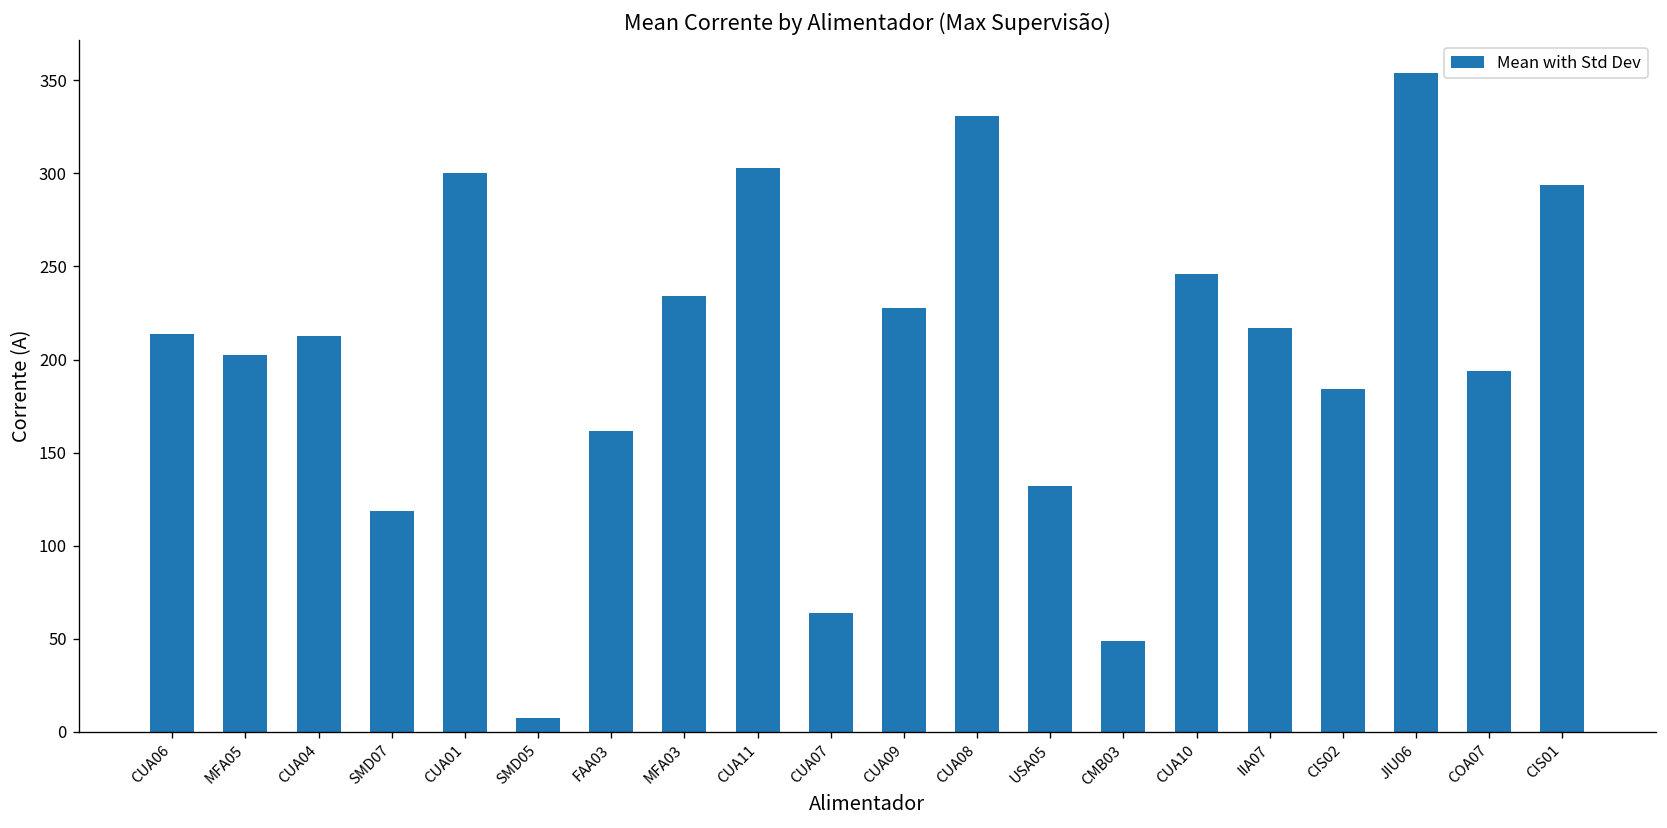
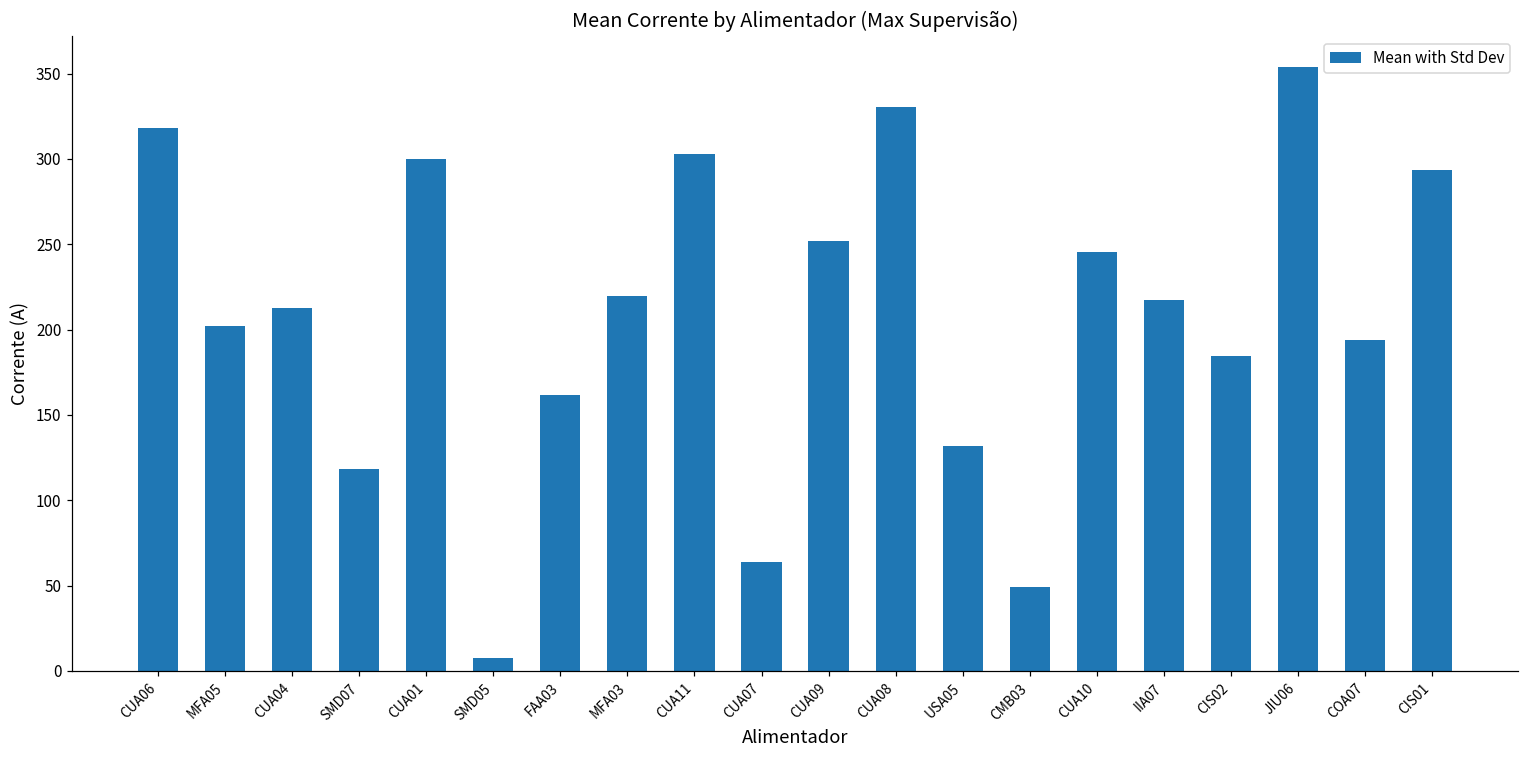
  {
-   "CUA06": 214,
+   "CUA06": 318,
    "MFA05": 202,
    "CUA04": 212,
    "SMD07": 119,
    "CUA01": 300,
    "SMD05": 8,
    "FAA03": 161,
-   "MFA03": 234,
+   "MFA03": 220,
    "CUA11": 303,
    "CUA07": 64,
-   "CUA09": 228,
+   "CUA09": 252,
    "CUA08": 331,
    "USA05": 132,
    "CMB03": 49,
    "CUA10": 246,
    "IIA07": 217,
    "CIS02": 184,
    "JIU06": 354,
    "COA07": 194,
    "CIS01": 294
  }
